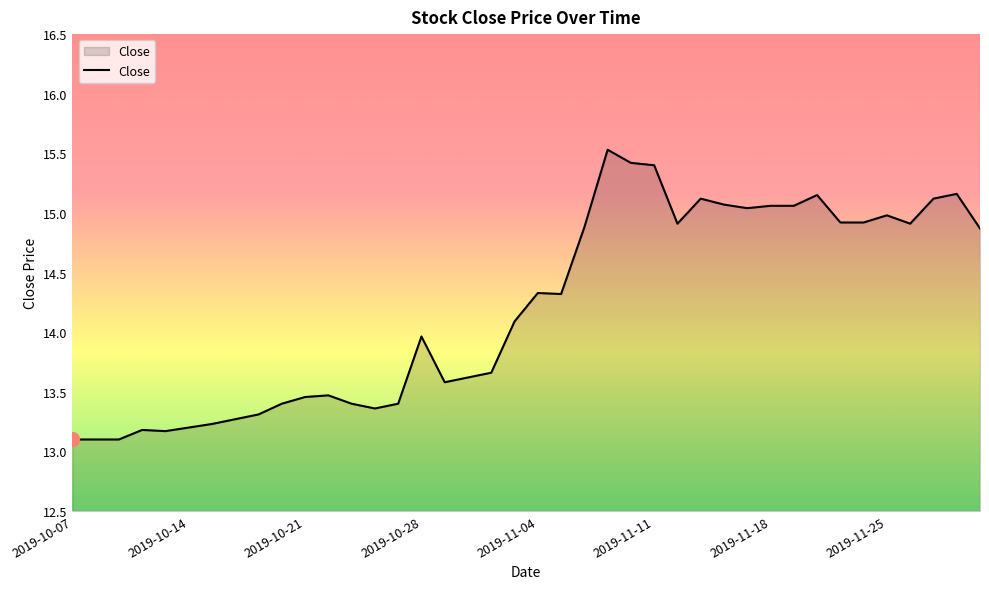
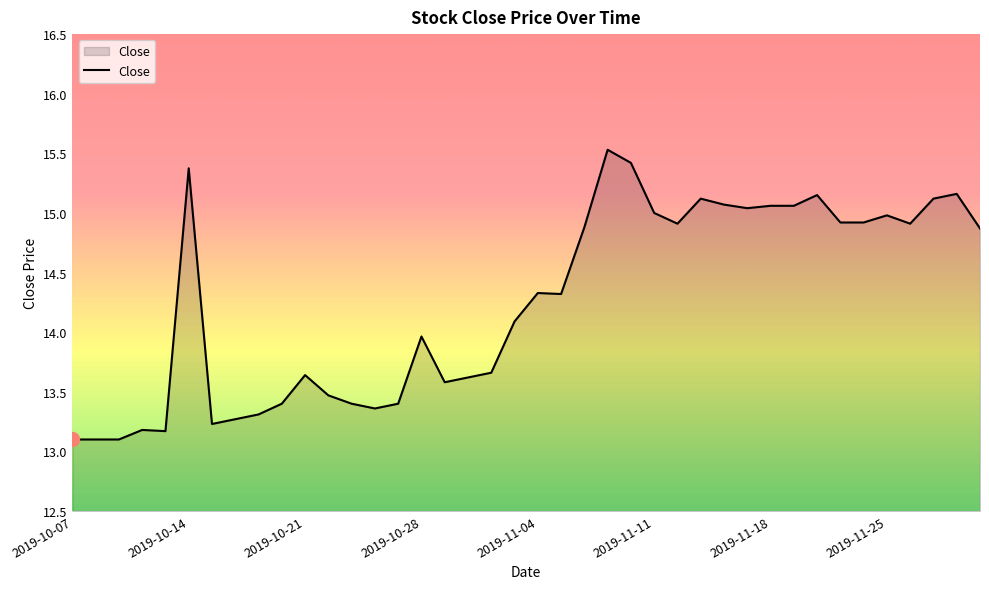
  {
    "Close": {
-     "2019-10-14": 13.20,
-     "2019-10-21": 13.46,
+     "2019-10-14": 15.37,
+     "2019-10-21": 13.64,
      "2019-10-28": 13.96,
      "2019-11-04": 14.33,
-     "2019-11-11": 15.4,
+     "2019-11-11": 15.0,
      "2019-11-18": 15.06,
      "2019-11-25": 14.98
    }
  }
